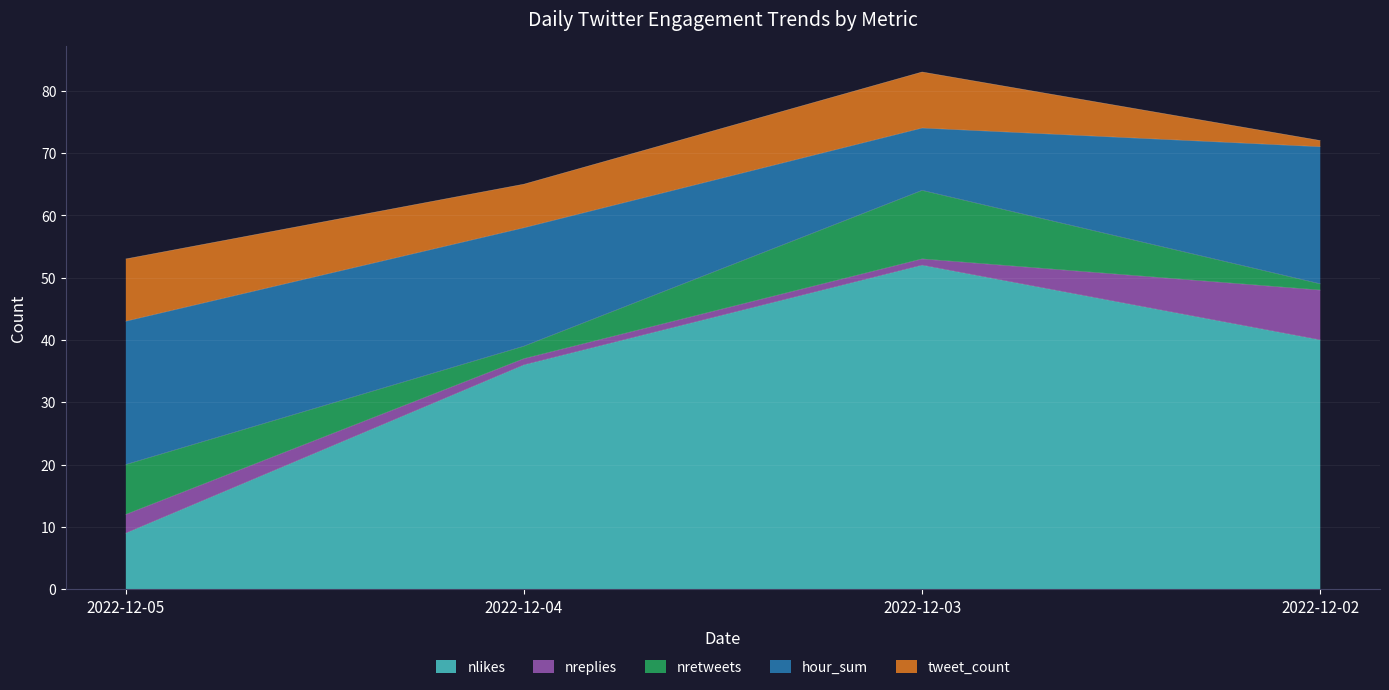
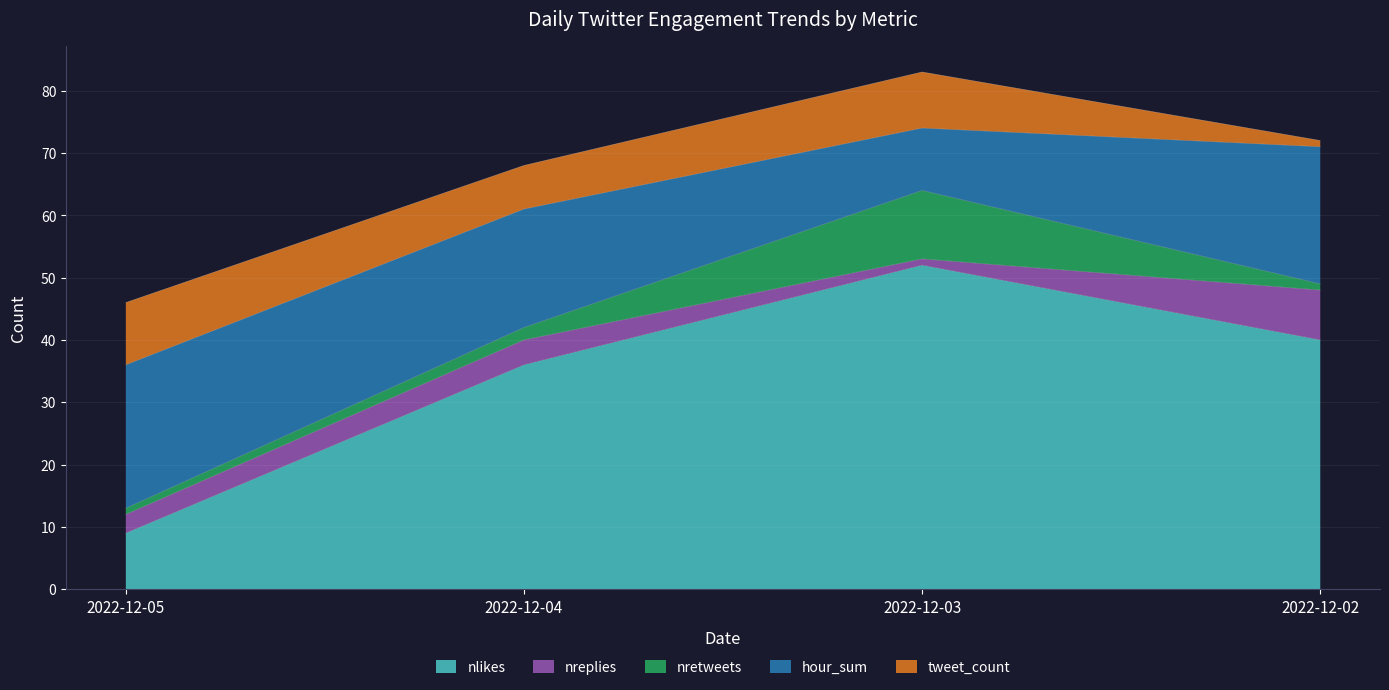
  {
    "nlikes": {
      "2022-12-05": 9,
      "2022-12-04": 36,
      "2022-12-03": 52,
      "2022-12-02": 40
    },
    "nreplies": {
      "2022-12-05": 3,
-     "2022-12-04": 1,
+     "2022-12-04": 4,
      "2022-12-03": 1,
      "2022-12-02": 8
    },
    "nretweets": {
-     "2022-12-05": 8,
+     "2022-12-05": 1,
      "2022-12-04": 2,
      "2022-12-03": 11,
      "2022-12-02": 1
    },
    "hour_sum": {
      "2022-12-05": 23,
      "2022-12-04": 19,
      "2022-12-03": 10,
      "2022-12-02": 22
    },
    "tweet_count": {
      "2022-12-05": 10,
      "2022-12-04": 7,
      "2022-12-03": 9,
      "2022-12-02": 1
    }
  }
